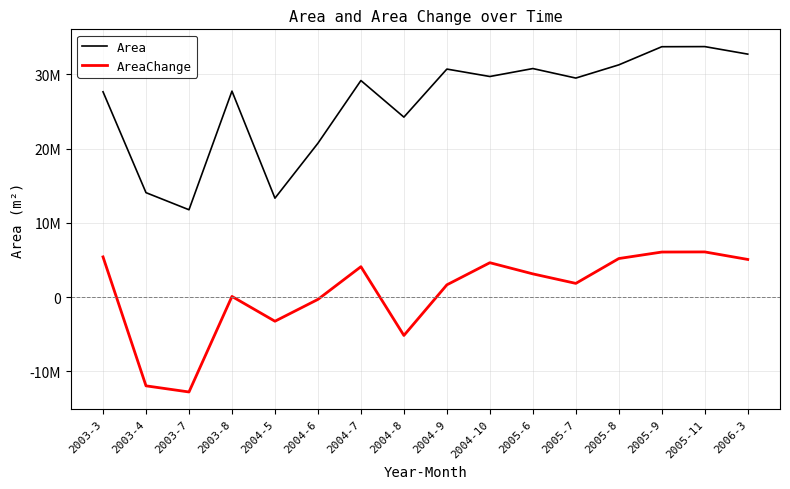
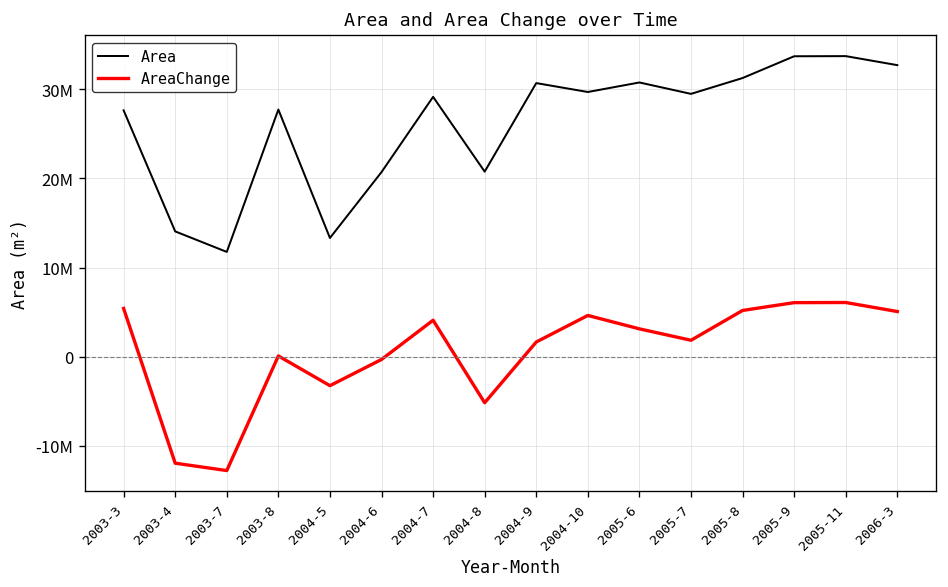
  {
    "Area": {
      "2003-3": 28000000,
      "2003-4": 14000000,
      "2003-7": 12000000,
      "2003-8": 28000000,
      "2004-5": 13000000,
      "2004-6": 21000000,
      "2004-7": 29000000,
-     "2004-8": 24000000,
+     "2004-8": 21000000,
      "2004-9": 31000000,
      "2004-10": 30000000,
      "2005-6": 31000000,
      "2005-7": 29000000,
      "2005-8": 31000000,
      "2005-9": 34000000,
      "2005-11": 34000000,
      "2006-3": 33000000
    },
    "AreaChange": {
      "2003-3": 5000000,
      "2003-4": -12000000,
      "2003-7": -13000000,
      "2003-8": 0,
      "2004-5": -3000000,
      "2004-6": 0,
      "2004-7": 4000000,
      "2004-8": -5000000,
      "2004-9": 2000000,
      "2004-10": 5000000,
      "2005-6": 3000000,
      "2005-7": 2000000,
      "2005-8": 5000000,
      "2005-9": 6000000,
      "2005-11": 6000000,
      "2006-3": 5000000
    }
  }
